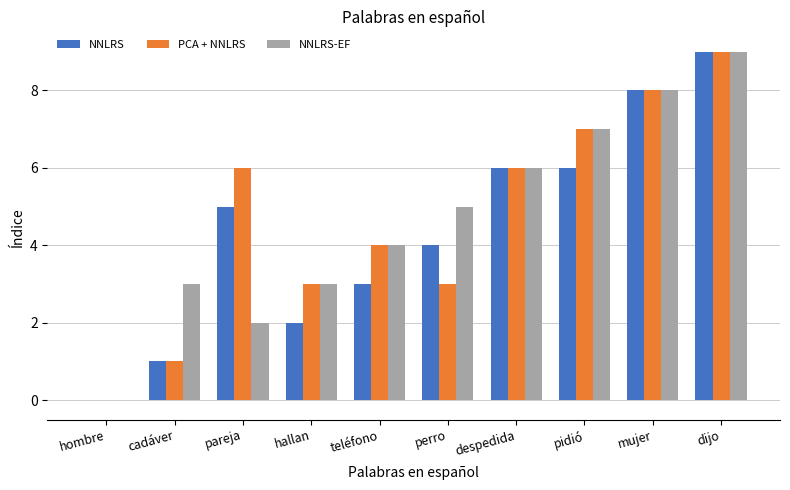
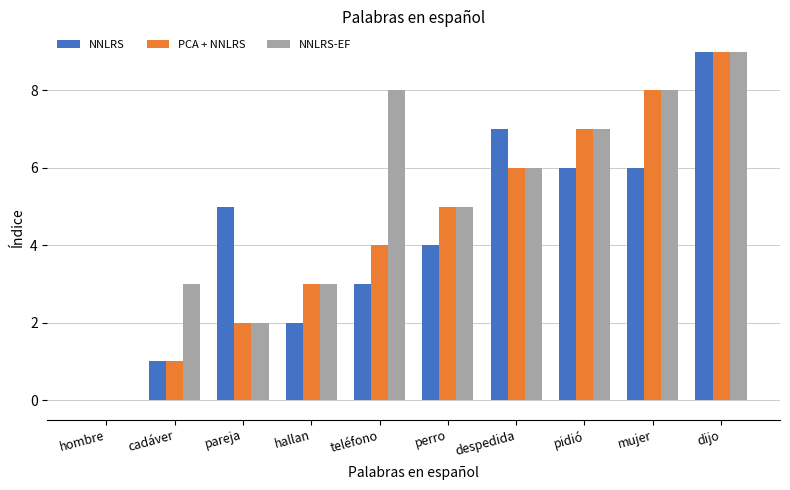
  {
    "NNLRS": {
      "hombre": 0,
      "cadáver": 1,
      "pareja": 5,
      "hallan": 2,
      "teléfono": 3,
      "perro": 4,
-     "despedida": 6,
+     "despedida": 7,
      "pidió": 6,
-     "mujer": 8,
+     "mujer": 6,
      "dijo": 9
    },
    "PCA + NNLRS": {
      "hombre": 0,
      "cadáver": 1,
-     "pareja": 6,
+     "pareja": 2,
      "hallan": 3,
      "teléfono": 4,
-     "perro": 3,
+     "perro": 5,
      "despedida": 6,
      "pidió": 7,
      "mujer": 8,
      "dijo": 9
    },
    "NNLRS-EF": {
      "hombre": 0,
      "cadáver": 3,
      "pareja": 2,
      "hallan": 3,
-     "teléfono": 4,
+     "teléfono": 8,
      "perro": 5,
      "despedida": 6,
      "pidió": 7,
      "mujer": 8,
      "dijo": 9
    }
  }
